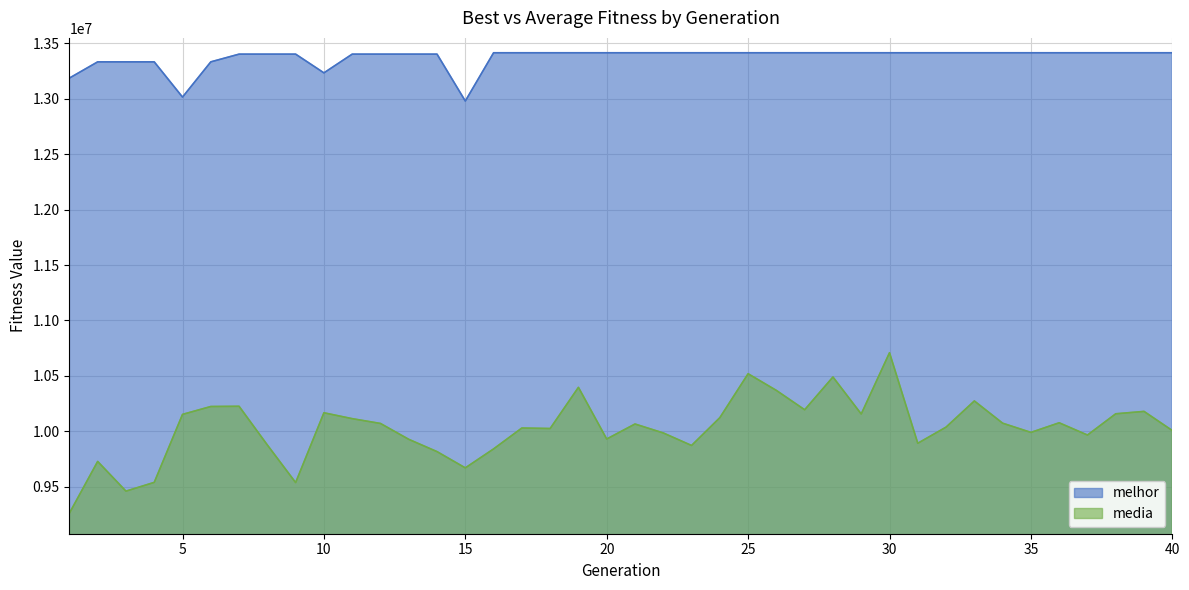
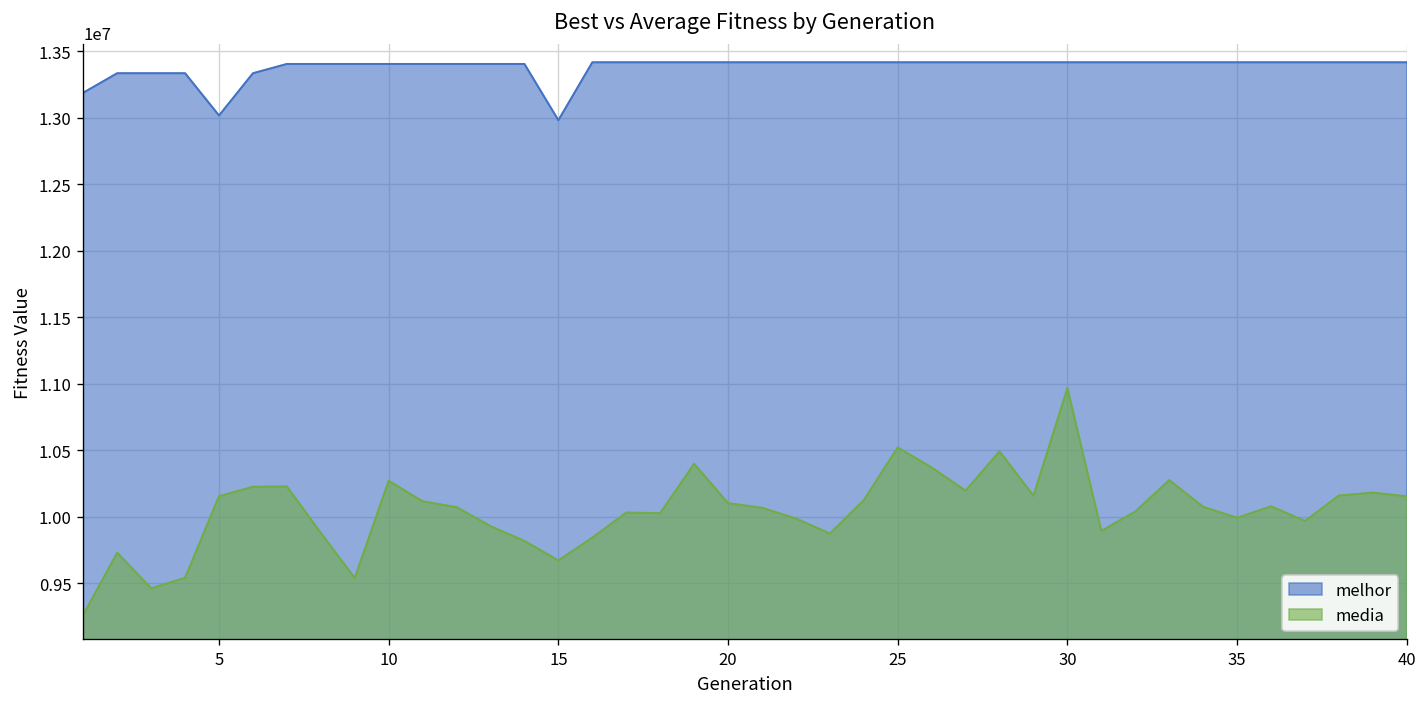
  {
    "melhor": {
      "5": 13020000,
-     "10": 13230000,
+     "10": 13400000,
      "15": 12980000,
      "20": 13420000,
      "25": 13420000,
      "30": 13420000,
      "35": 13420000,
      "40": 13420000
    },
    "media": {
      "5": 10150000,
-     "10": 10170000,
+     "10": 10270000,
      "15": 9670000,
-     "20": 9930000,
+     "20": 10100000,
      "25": 10520000,
-     "30": 10710000,
+     "30": 10960000,
      "35": 9990000,
-     "40": 10010000
+     "40": 10150000
    }
  }
